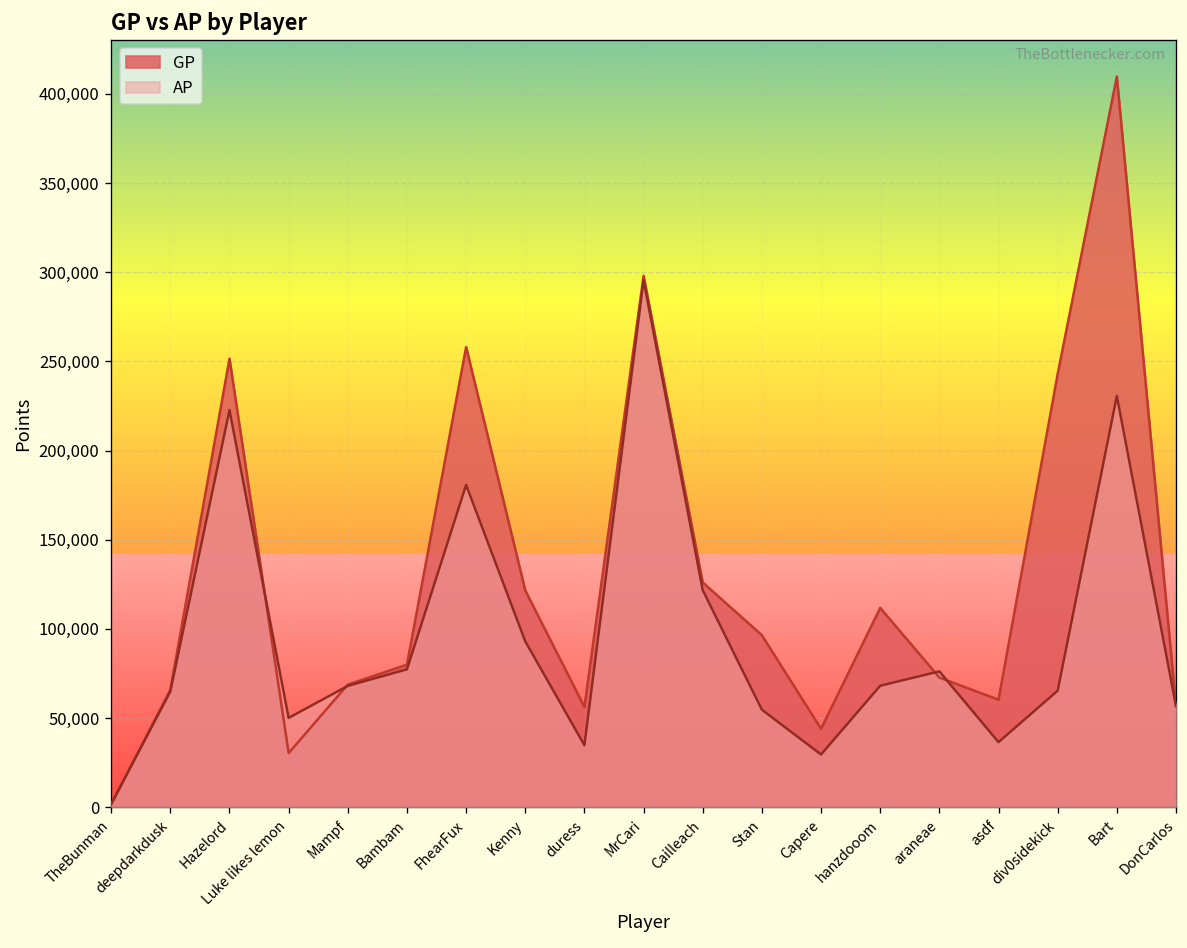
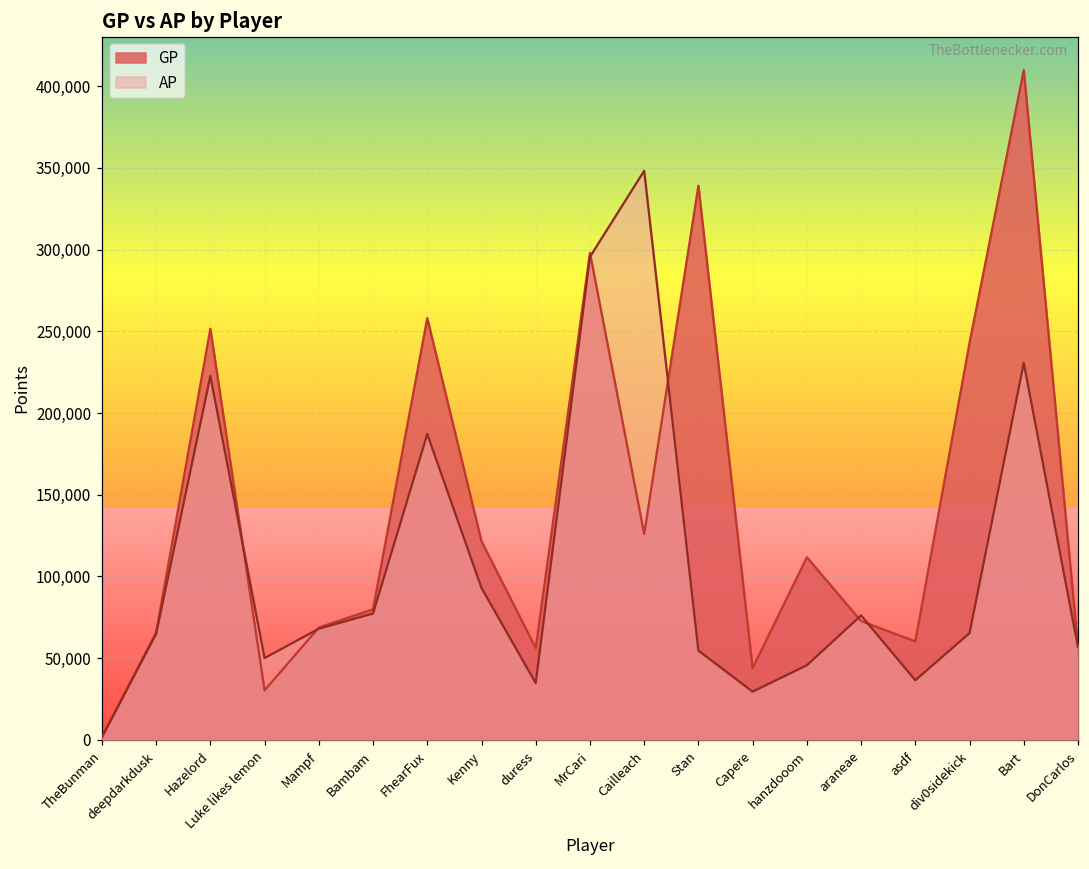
  {
    "GP": {
      "Hazelord": "252,000",
      "Luke likes lemon": "30,000",
      "Bambam": "80,000",
      "FhearFux": "258,000",
      "Kenny": "122,000",
      "duress": "56,000",
      "MrCari": "298,000",
      "Cailleach": "126,000",
-     "Stan": "96,000",
+     "Stan": "339,000",
      "Capere": "44,000",
      "hanzdooom": "112,000",
      "araneae": "73,000",
      "asdf": "60,000",
      "div0sidekick": "243,000",
      "Bart": "410,000"
    },
    "AP": {
      "Hazelord": "223,000",
      "Luke likes lemon": "50,000",
      "Bambam": "77,000",
-     "FhearFux": "181,000",
+     "FhearFux": "187,000",
      "Kenny": "93,000",
      "duress": "35,000",
      "MrCari": "296,000",
-     "Cailleach": "122,000",
+     "Cailleach": "348,000",
      "Stan": "55,000",
      "Capere": "30,000",
-     "hanzdooom": "68,000",
+     "hanzdooom": "46,000",
      "araneae": "76,000",
      "asdf": "36,000",
      "div0sidekick": "65,000",
      "Bart": "231,000"
    }
  }
